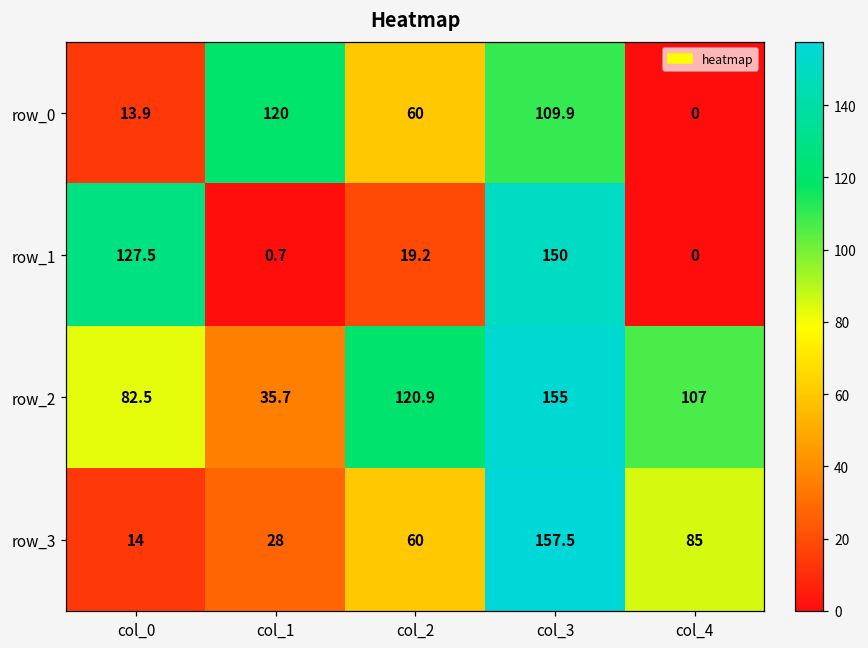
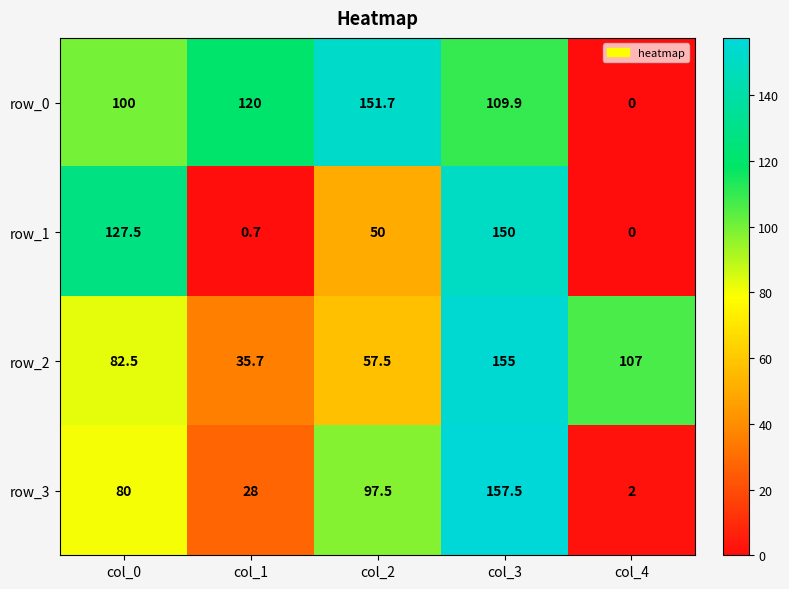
  {
    "row_0": {
-     "col_0": 13.9,
+     "col_0": 100,
      "col_1": 120,
-     "col_2": 60,
+     "col_2": 151.7,
      "col_3": 109.9,
      "col_4": 0
    },
    "row_1": {
      "col_0": 127.5,
      "col_1": 0.7,
-     "col_2": 19.2,
+     "col_2": 50,
      "col_3": 150,
      "col_4": 0
    },
    "row_2": {
      "col_0": 82.5,
      "col_1": 35.7,
-     "col_2": 120.9,
+     "col_2": 57.5,
      "col_3": 155,
      "col_4": 107
    },
    "row_3": {
-     "col_0": 14,
+     "col_0": 80,
      "col_1": 28,
-     "col_2": 60,
+     "col_2": 97.5,
      "col_3": 157.5,
-     "col_4": 85
+     "col_4": 2
    }
  }
